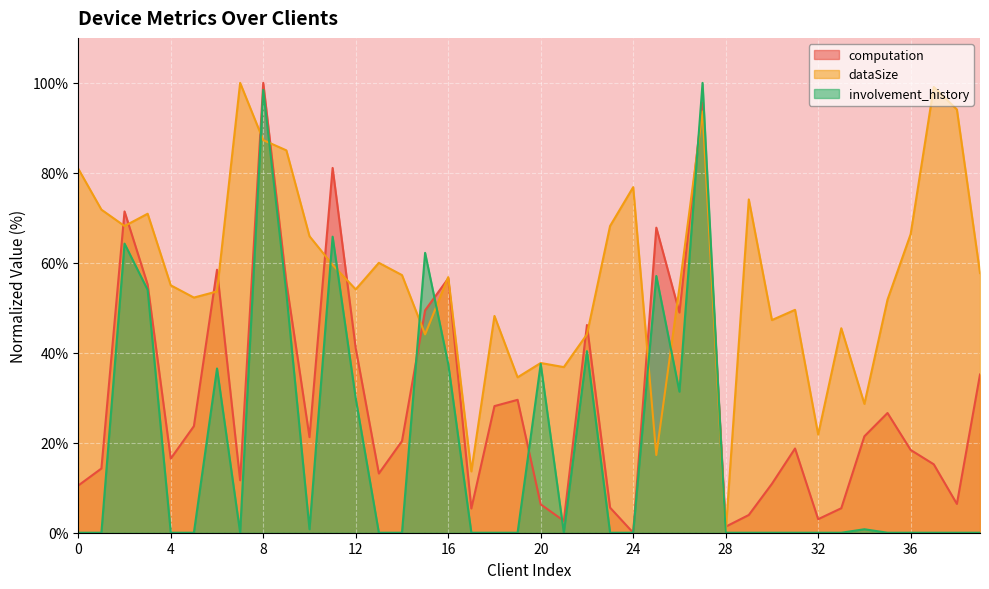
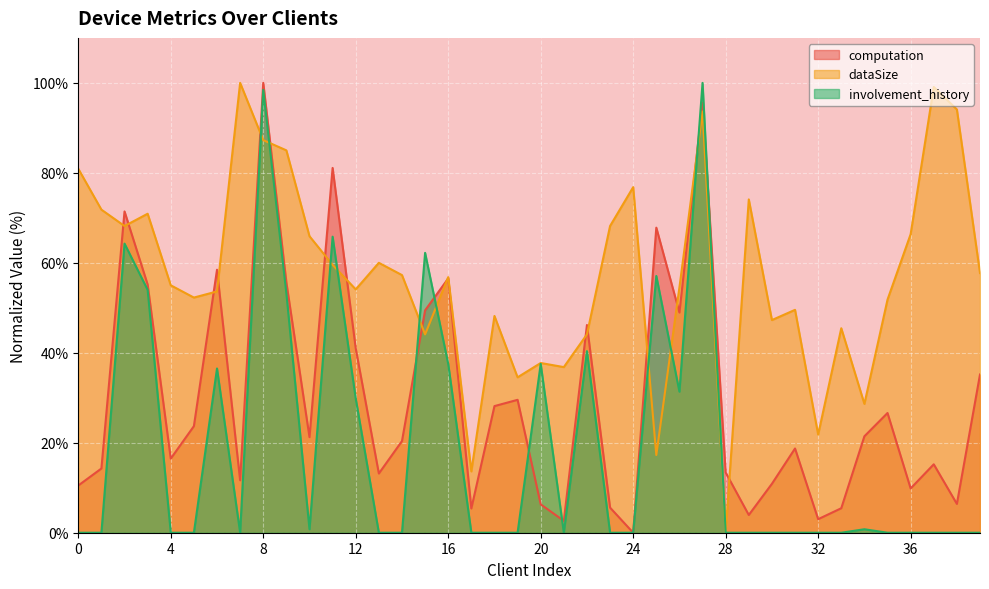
  {
    "computation": {
      "0": "10%",
      "4": "16%",
      "8": "100%",
      "12": "41%",
      "20": "6%",
-     "28": "1%",
+     "28": "13%",
      "32": "3%",
-     "36": "18%"
+     "36": "10%"
    },
    "dataSize": {
      "0": "81%",
      "4": "55%",
      "8": "87%",
      "12": "54%",
      "24": "77%",
      "32": "22%",
      "36": "66%"
    },
    "involvement_history": {
      "0": "0%",
      "4": "0%",
      "8": "98%",
      "12": "30%",
      "16": "38%",
      "32": "0%",
      "36": "0%"
    }
  }
